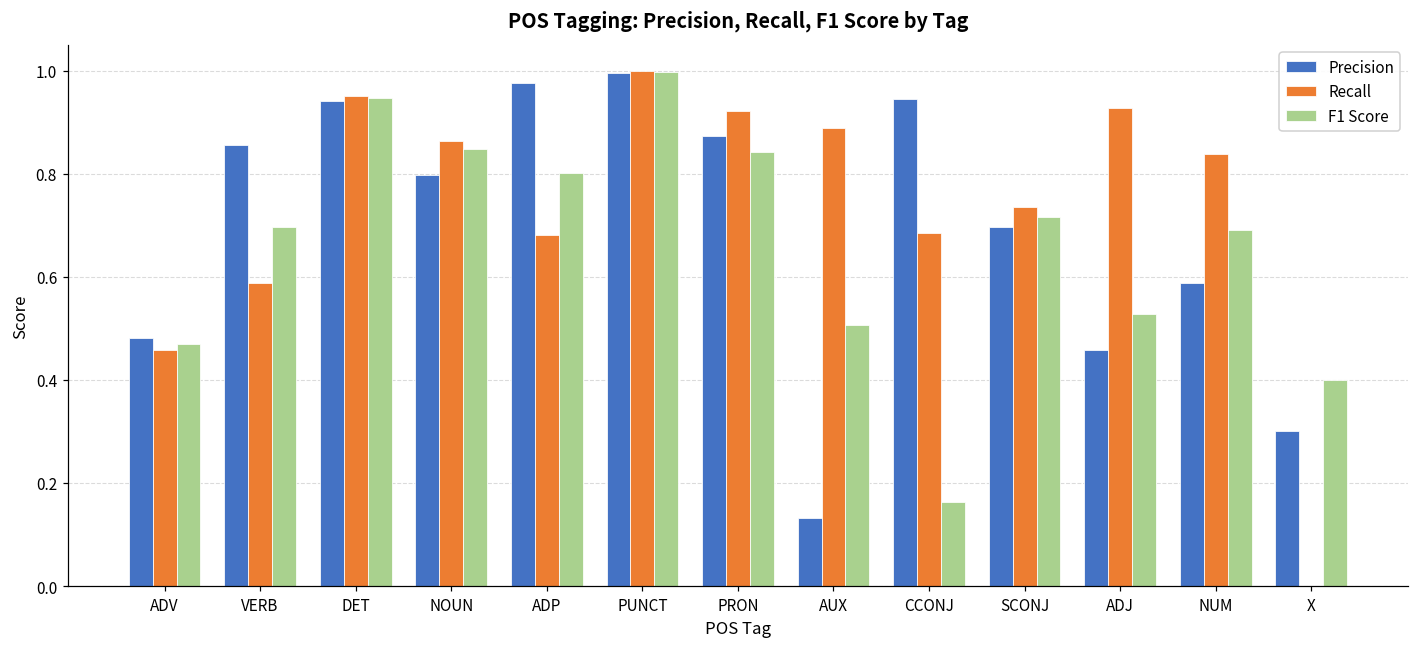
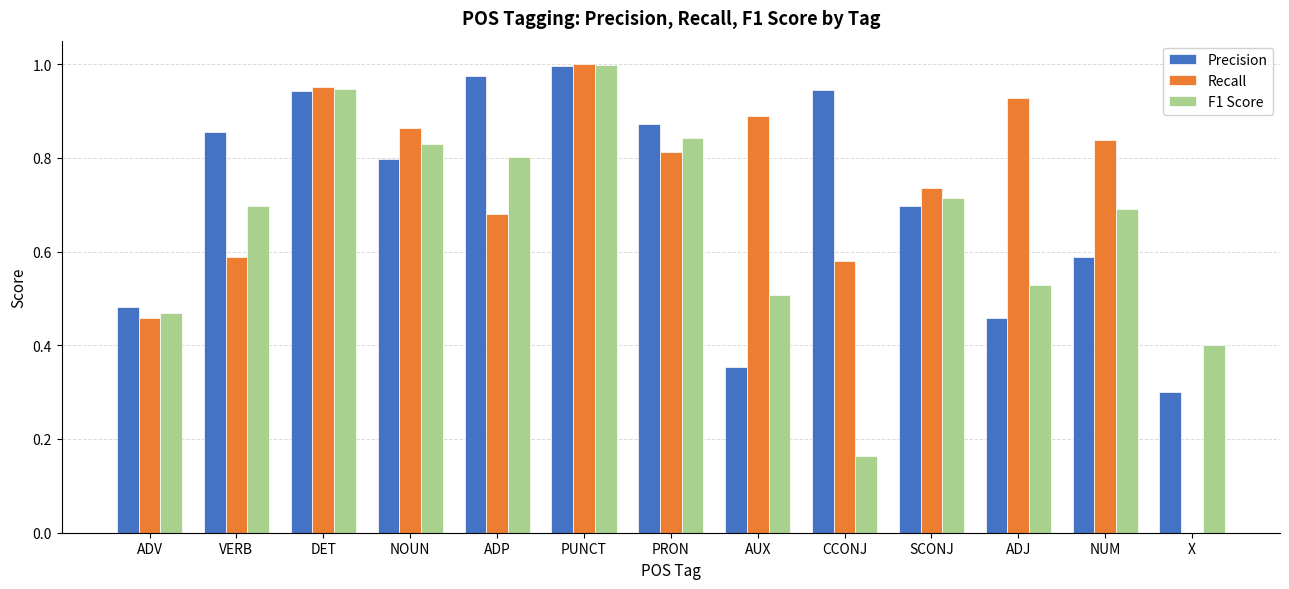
  {
    "Precision": {
      "ADV": 0.48,
      "VERB": 0.86,
      "DET": 0.94,
      "NOUN": 0.80,
      "ADP": 0.98,
      "PUNCT": 1.00,
      "PRON": 0.87,
-     "AUX": 0.13,
+     "AUX": 0.35,
      "CCONJ": 0.95,
      "SCONJ": 0.70,
      "ADJ": 0.46,
      "NUM": 0.59,
      "X": 0.30
    },
    "Recall": {
      "ADV": 0.46,
      "VERB": 0.59,
      "DET": 0.95,
      "NOUN": 0.86,
      "ADP": 0.68,
      "PUNCT": 1.00,
-     "PRON": 0.92,
+     "PRON": 0.81,
      "AUX": 0.89,
-     "CCONJ": 0.69,
+     "CCONJ": 0.58,
      "SCONJ": 0.73,
      "ADJ": 0.93,
      "NUM": 0.84,
      "X": 0.00
    },
    "F1 Score": {
      "ADV": 0.47,
      "VERB": 0.70,
      "DET": 0.95,
-     "NOUN": 0.85,
+     "NOUN": 0.83,
      "ADP": 0.80,
      "PUNCT": 1.00,
      "PRON": 0.84,
      "AUX": 0.51,
      "CCONJ": 0.16,
      "SCONJ": 0.72,
      "ADJ": 0.53,
      "NUM": 0.69,
      "X": 0.40
    }
  }
